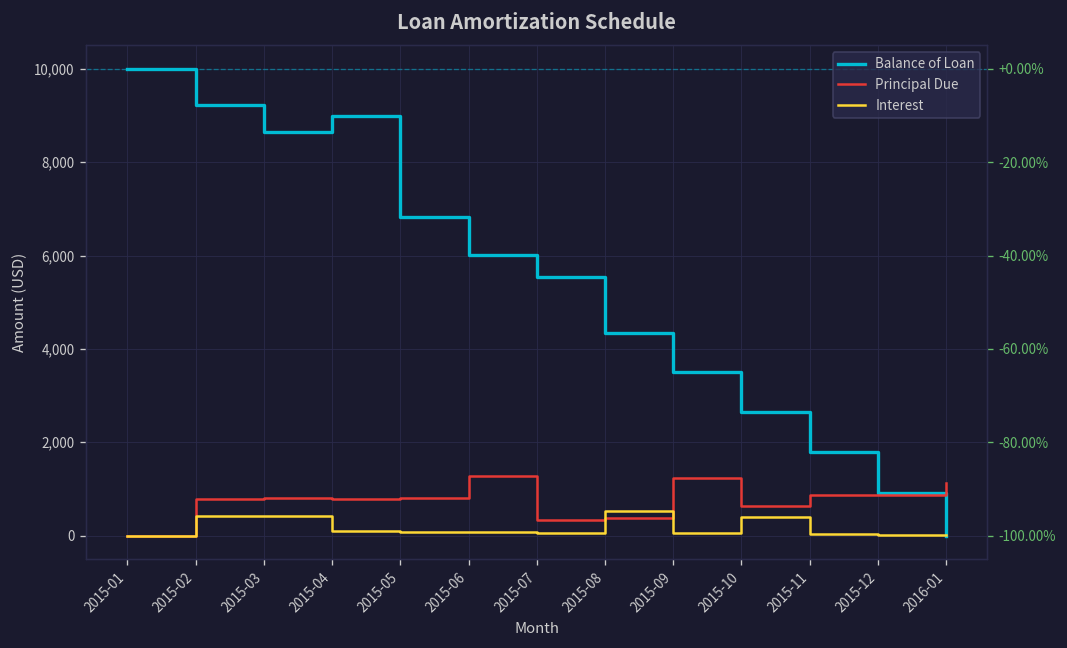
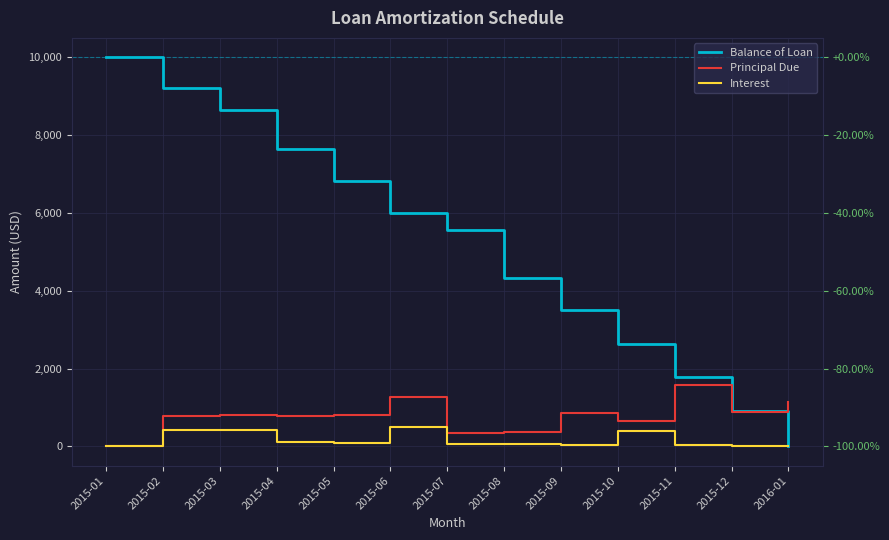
  {
    "Balance of Loan": {
      "2015-01": "10,000",
      "2015-02": "9,200",
      "2015-03": "8,700",
-     "2015-04": "9,000",
+     "2015-04": "7,600",
      "2015-05": "6,800",
      "2015-06": "6,000",
      "2015-07": "5,600",
      "2015-08": "4,300",
      "2015-09": "3,500",
      "2015-10": "2,600",
      "2015-11": "1,800"
    },
    "Principal Due": {
      "2015-02": "800",
      "2015-03": "800",
      "2015-04": "800",
      "2015-05": "800",
      "2015-06": "1,300",
      "2015-07": "300",
      "2015-08": "400",
-     "2015-09": "1,200",
+     "2015-09": "800",
      "2015-10": "600",
-     "2015-11": "900",
+     "2015-11": "1,600",
      "2016-01": "1,100"
    },
    "Interest": {
      "2015-02": "400",
      "2015-03": "400",
      "2015-04": "100",
      "2015-05": "100",
-     "2015-06": "100",
+     "2015-06": "500",
      "2015-07": "100",
-     "2015-08": "500",
+     "2015-08": "100",
      "2015-09": "0",
      "2015-10": "400",
      "2015-11": "0",
      "2015-12": "0"
    }
  }
